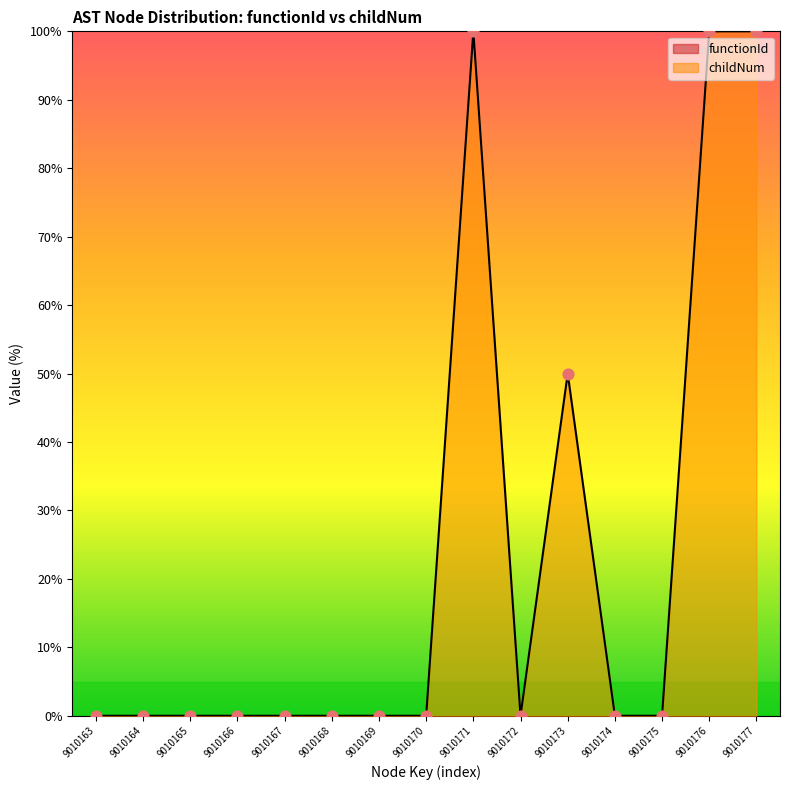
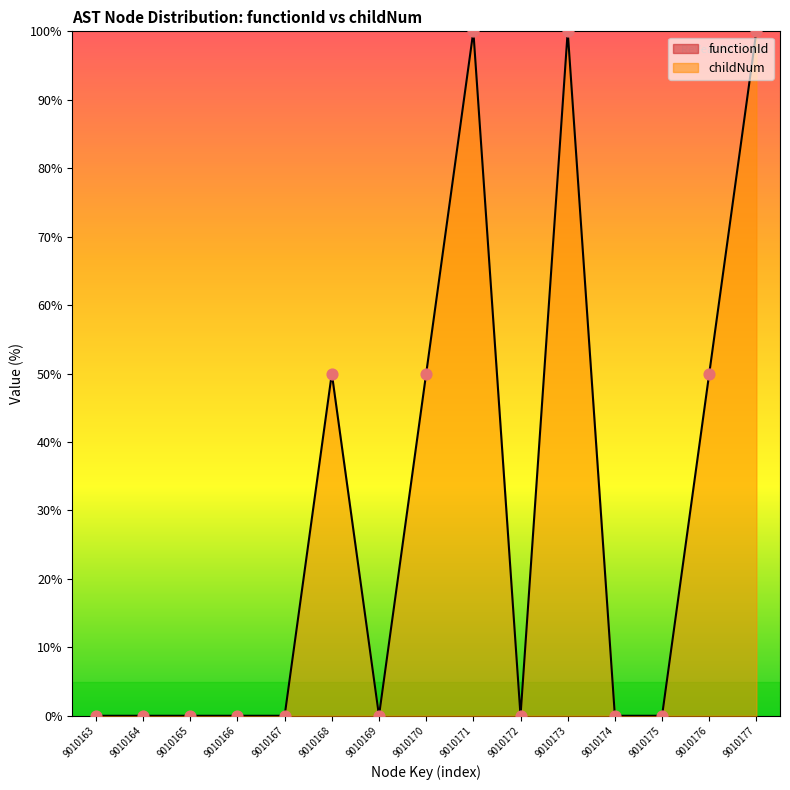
  {
    "9010163": "0%",
    "9010164": "0%",
    "9010165": "0%",
    "9010166": "0%",
    "9010167": "0%",
-   "9010168": "0%",
+   "9010168": "50%",
    "9010169": "0%",
-   "9010170": "0%",
+   "9010170": "50%",
    "9010171": "100%",
    "9010172": "0%",
-   "9010173": "50%",
+   "9010173": "100%",
    "9010174": "0%",
    "9010175": "0%",
-   "9010176": "100%",
+   "9010176": "50%",
    "9010177": "100%"
  }
